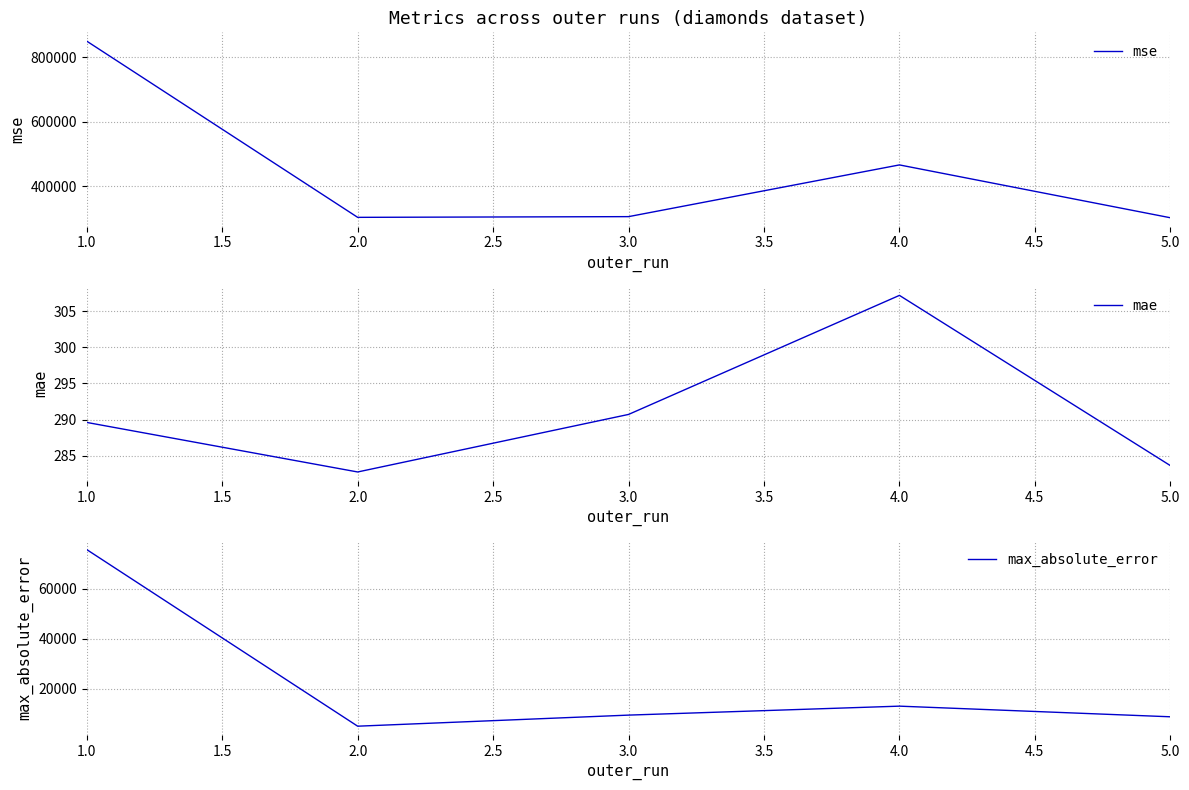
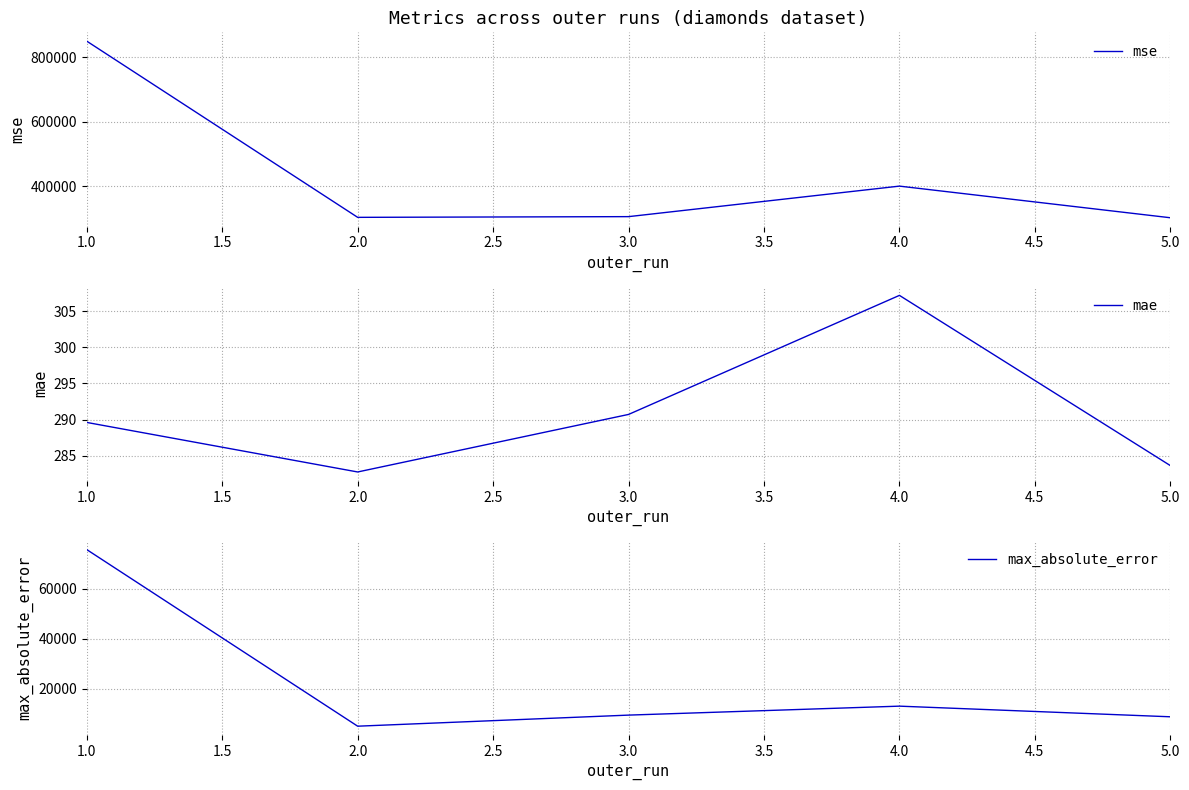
  {
    "Metrics across outer runs (diamonds dataset)": {
      "1.0": 850000,
      "2.0": 300000,
      "3.0": 310000,
-     "4.0": 470000,
+     "4.0": 400000,
      "5.0": 300000
    }
  }
